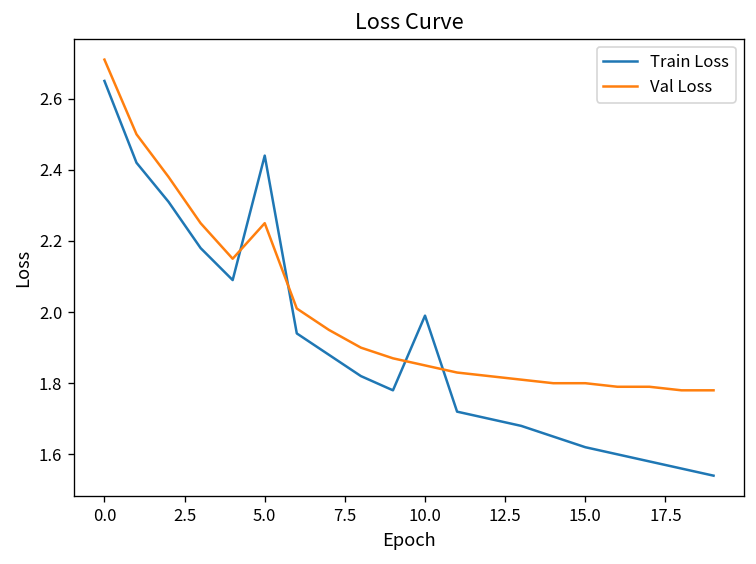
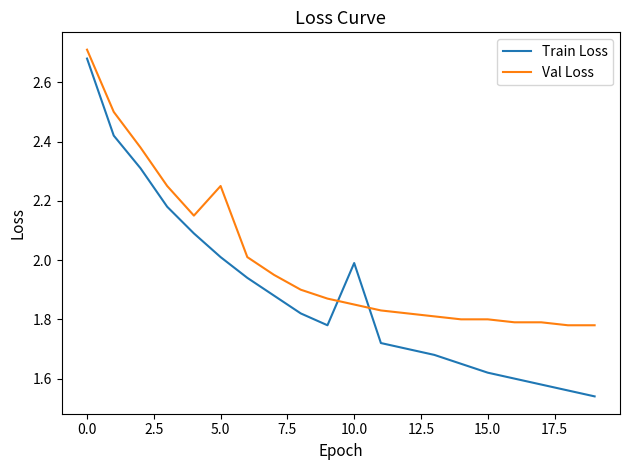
  {
    "Train Loss": {
-     "0.0": 2.65,
-     "5.0": 2.44,
+     "0.0": 2.68,
+     "5.0": 2.01,
      "10.0": 1.99,
      "15.0": 1.62
    },
    "Val Loss": {
      "0.0": 2.71,
      "5.0": 2.25,
      "10.0": 1.85,
      "15.0": 1.80
    }
  }
